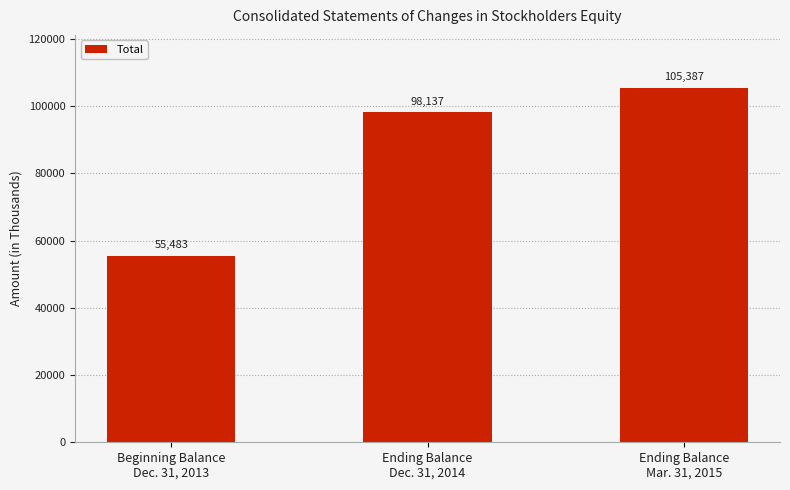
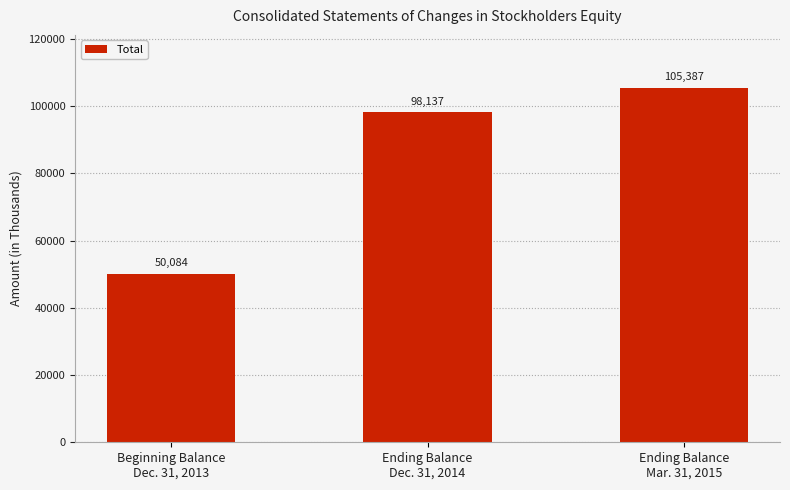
  {
-   "Beginning Balance Dec. 31, 2013": "55,483",
+   "Beginning Balance Dec. 31, 2013": "50,084",
    "Ending Balance Dec. 31, 2014": "98,137",
    "Ending Balance Mar. 31, 2015": "105,387"
  }
